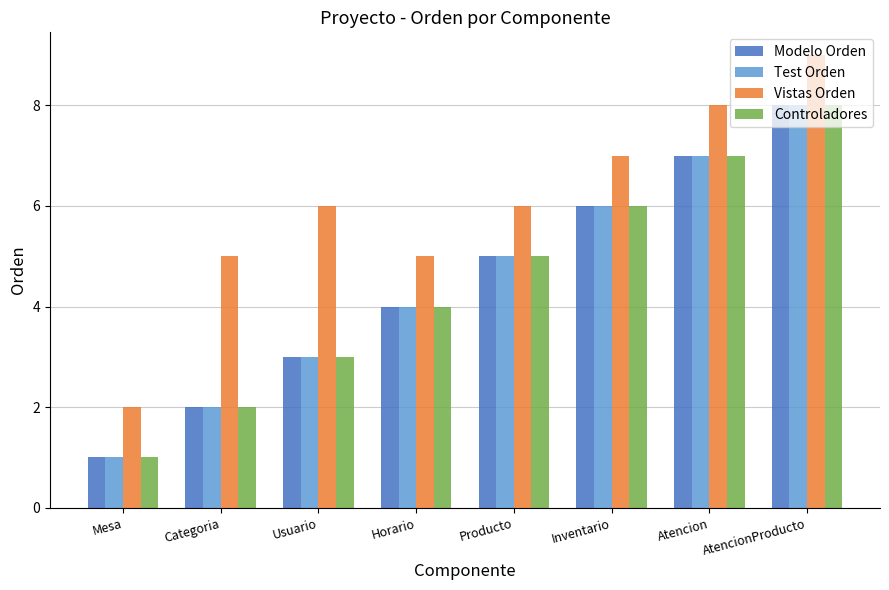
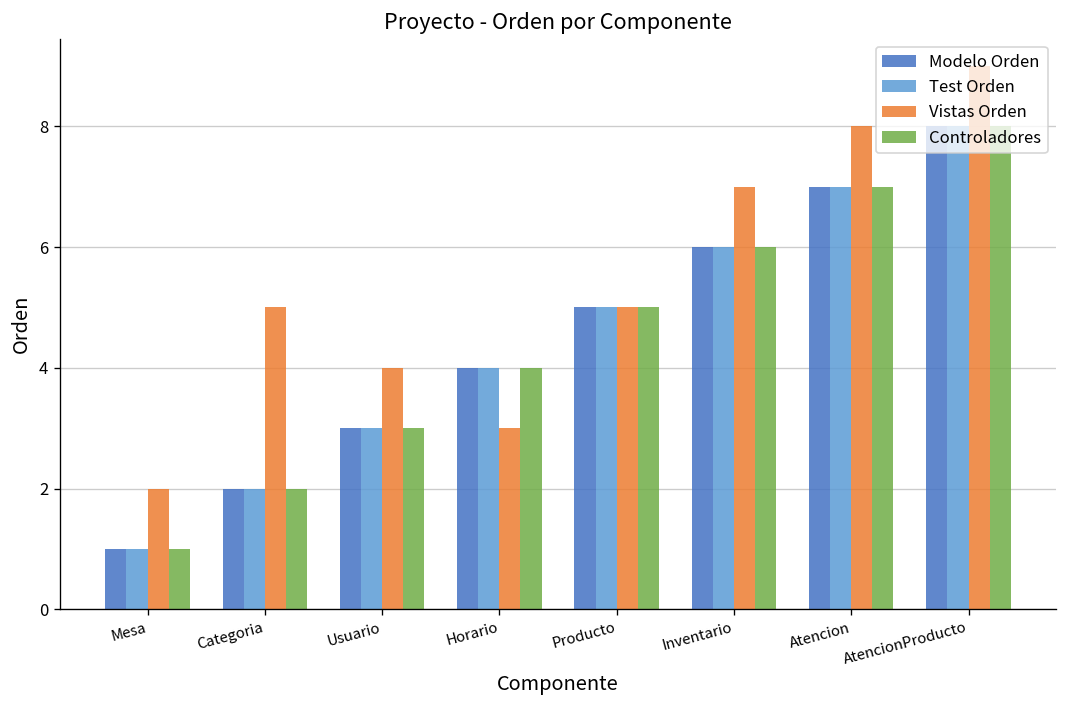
  {
    "Vistas Orden": {
      "Mesa": 2,
      "Categoria": 5,
-     "Usuario": 6,
-     "Horario": 5,
-     "Producto": 6,
+     "Usuario": 4,
+     "Horario": 3,
+     "Producto": 5,
      "Inventario": 7,
      "Atencion": 8
    },
    "Controladores": {
      "Mesa": 1,
      "Categoria": 2,
      "Usuario": 3,
      "Horario": 4,
      "Producto": 5,
      "Inventario": 6,
      "Atencion": 7
    }
  }
